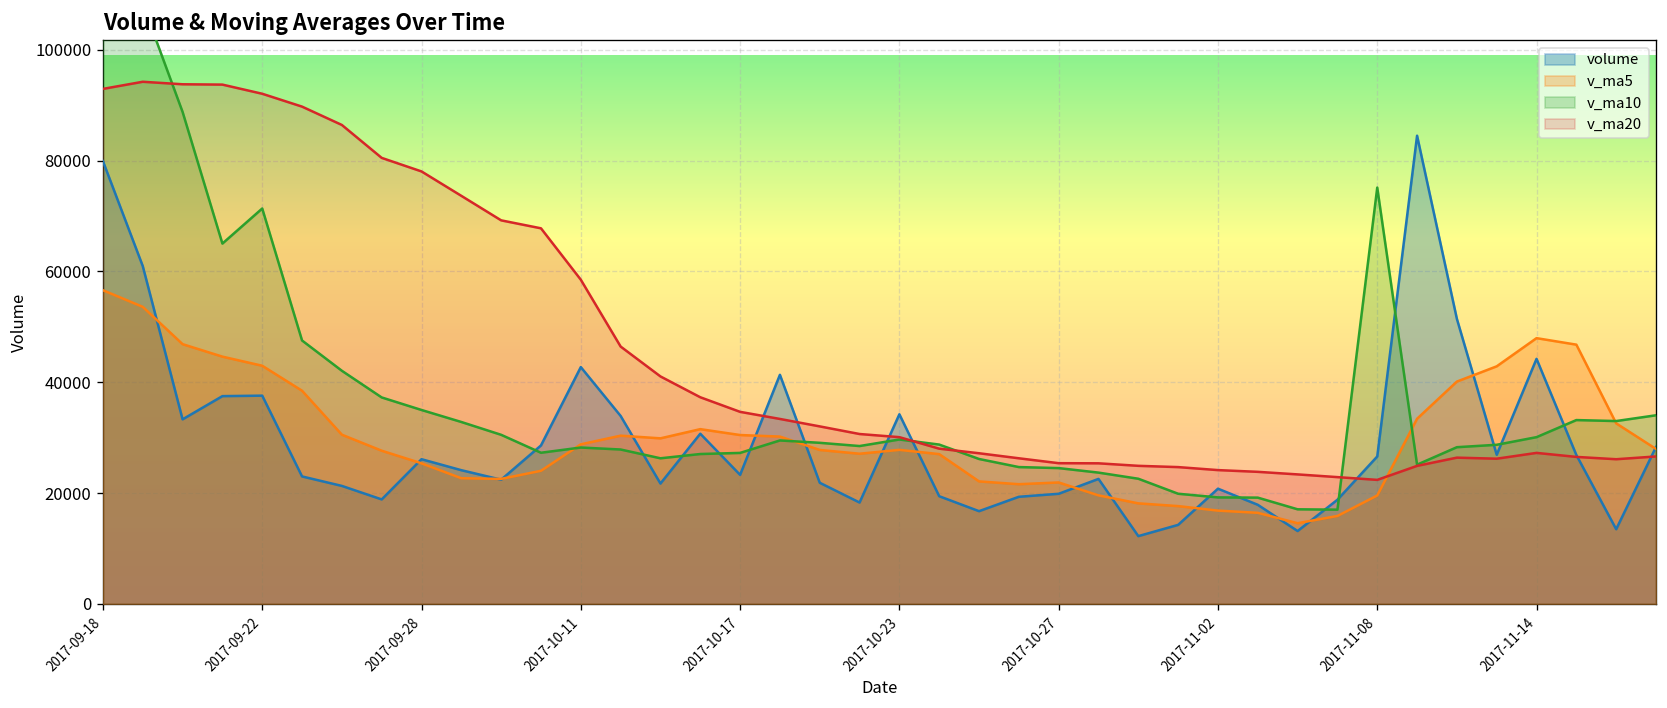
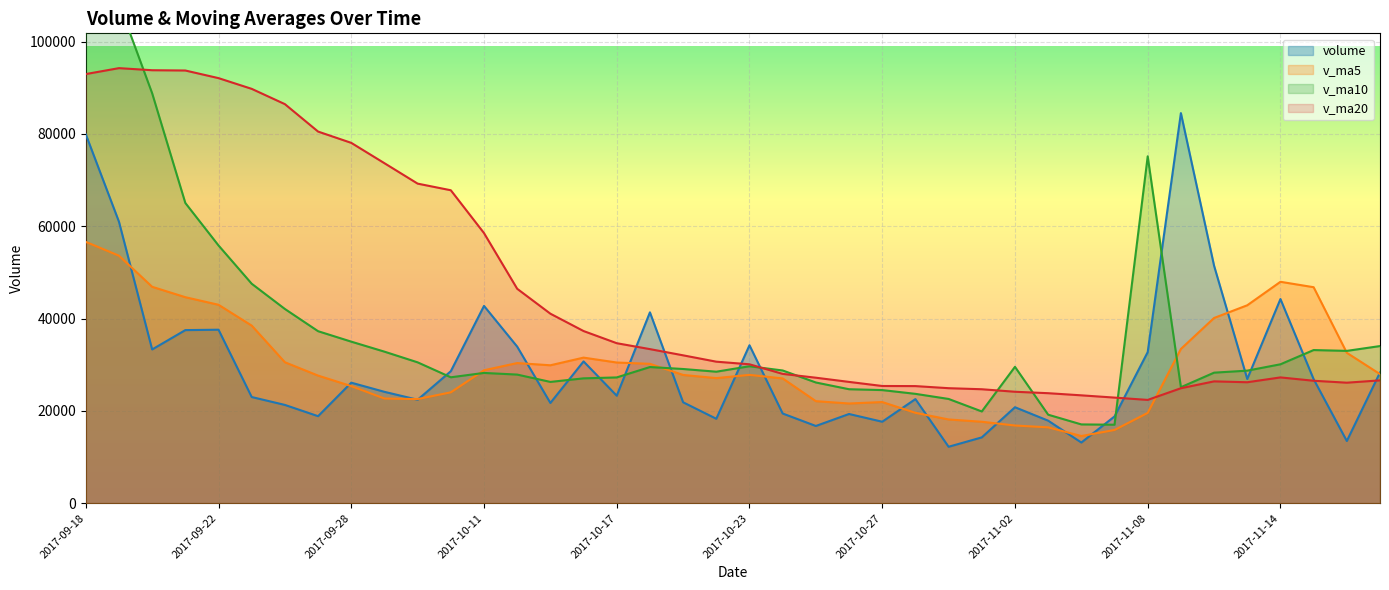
  {
    "volume": {
      "2017-09-18": 80000,
      "2017-09-22": 38000,
      "2017-09-28": 26000,
      "2017-10-11": 43000,
      "2017-10-17": 23000,
      "2017-10-23": 34000,
-     "2017-10-27": 20000,
+     "2017-10-27": 18000,
      "2017-11-02": 21000,
-     "2017-11-08": 27000,
+     "2017-11-08": 33000,
      "2017-11-14": 44000
    },
    "v_ma10": {
-     "2017-09-22": 71000,
+     "2017-09-22": 56000,
      "2017-09-28": 35000,
      "2017-10-11": 28000,
      "2017-10-17": 27000,
      "2017-10-27": 24000,
-     "2017-11-02": 19000,
+     "2017-11-02": 30000,
      "2017-11-08": 75000,
      "2017-11-14": 30000
    }
  }
